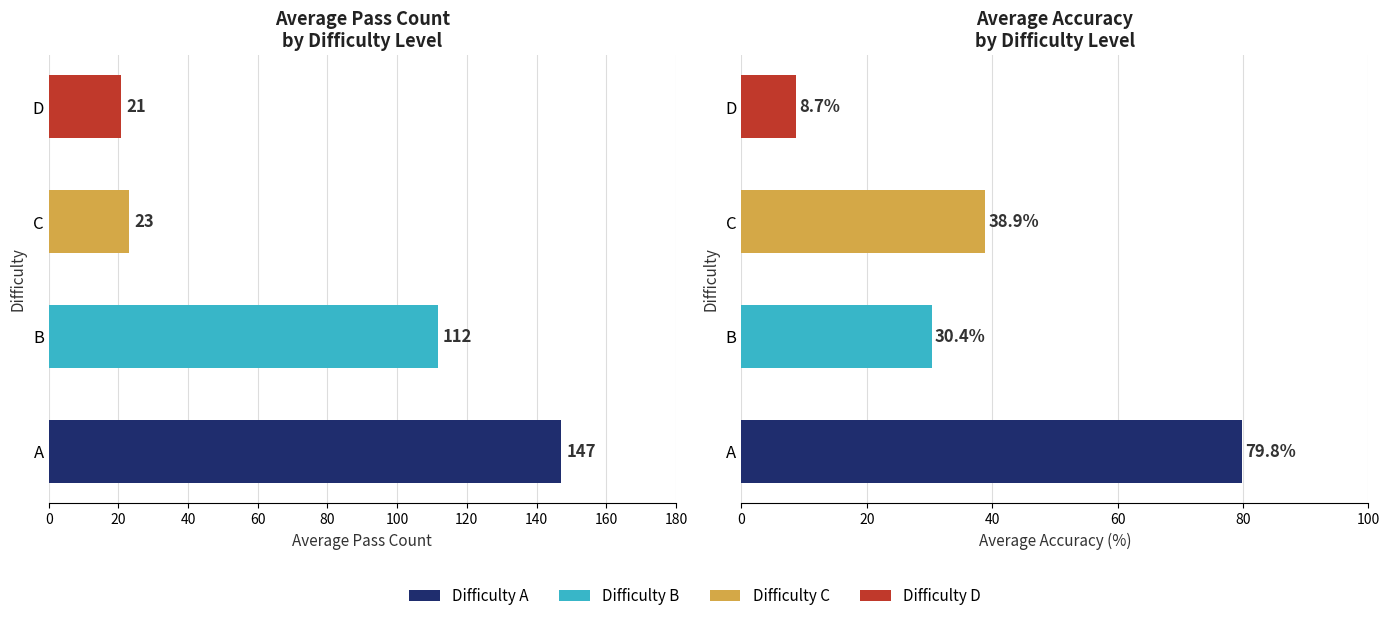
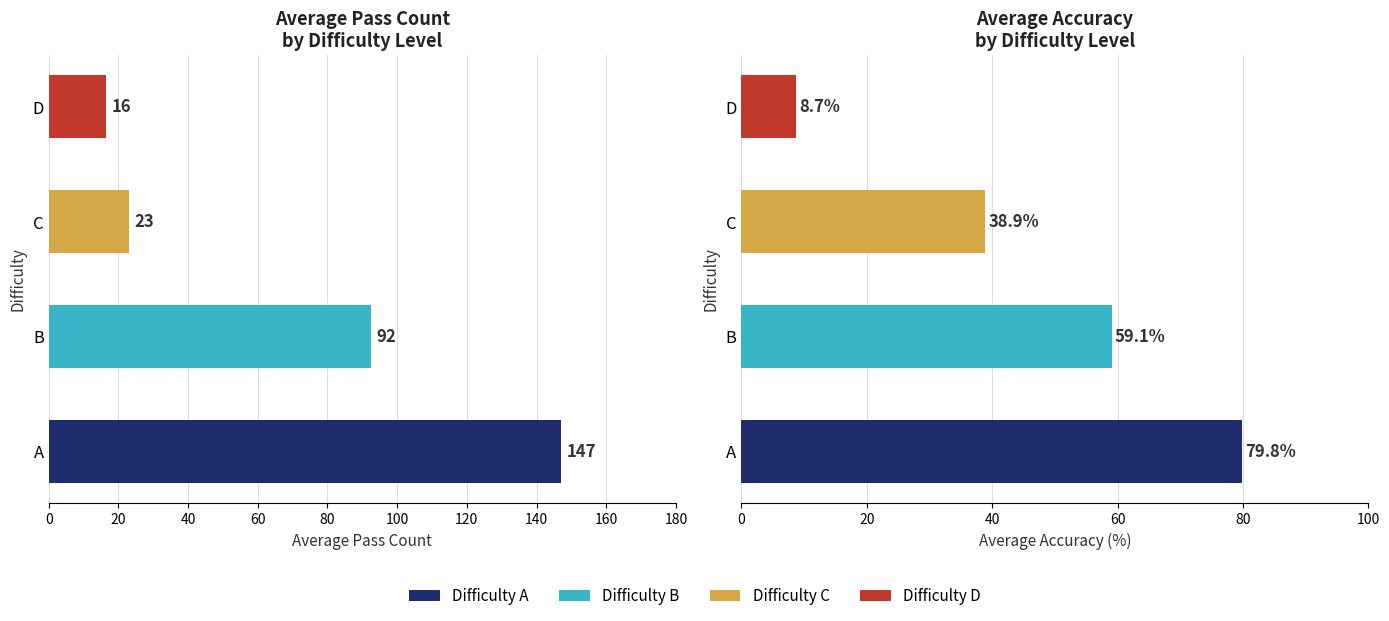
  {
    "Average Pass Count by Difficulty Level": {
-     "D": "21",
+     "D": "16",
      "C": "23",
-     "B": "112",
+     "B": "92",
      "A": "147"
    },
    "Average Accuracy by Difficulty Level": {
      "D": "8.7%",
      "C": "38.9%",
-     "B": "30.4%",
+     "B": "59.1%",
      "A": "79.8%"
    }
  }
